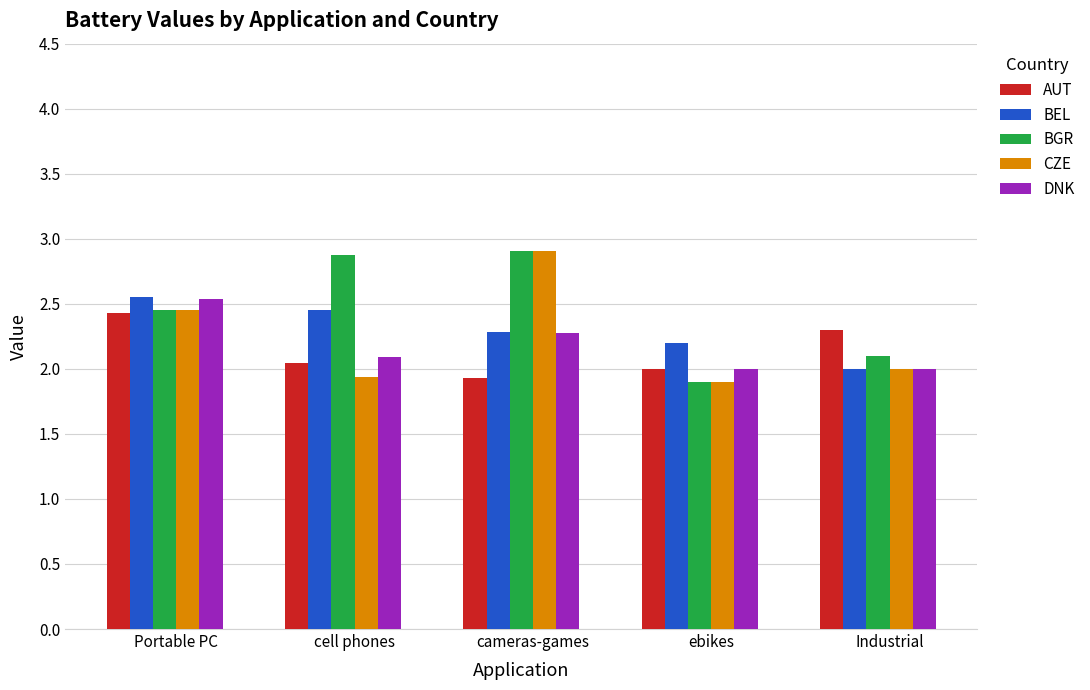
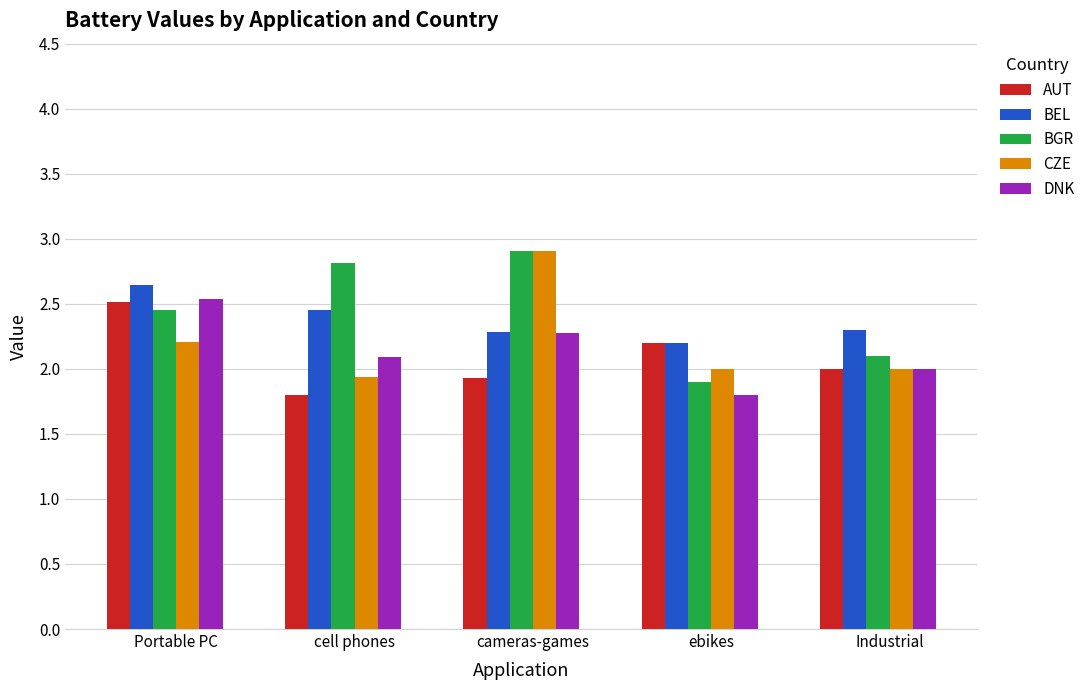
  {
    "AUT": {
-     "Portable PC": 2.43,
-     "cell phones": 2.04,
+     "Portable PC": 2.52,
+     "cell phones": 1.80,
      "cameras-games": 1.93,
-     "ebikes": 2.0,
-     "Industrial": 2.3
+     "ebikes": 2.2,
+     "Industrial": 2.0
    },
    "BEL": {
-     "Portable PC": 2.56,
+     "Portable PC": 2.64,
      "cell phones": 2.46,
      "cameras-games": 2.28,
      "ebikes": 2.20,
-     "Industrial": 2.0
+     "Industrial": 2.3
    },
    "BGR": {
      "Portable PC": 2.45,
-     "cell phones": 2.88,
+     "cell phones": 2.81,
      "cameras-games": 2.91,
      "ebikes": 1.90,
      "Industrial": 2.10
    },
    "CZE": {
-     "Portable PC": 2.45,
+     "Portable PC": 2.21,
      "cell phones": 1.94,
      "cameras-games": 2.91,
-     "ebikes": 1.9,
+     "ebikes": 2.0,
      "Industrial": 2.00
    },
    "DNK": {
      "Portable PC": 2.53,
      "cell phones": 2.1,
      "cameras-games": 2.28,
-     "ebikes": 2.0,
+     "ebikes": 1.8,
      "Industrial": 2.0
    }
  }
